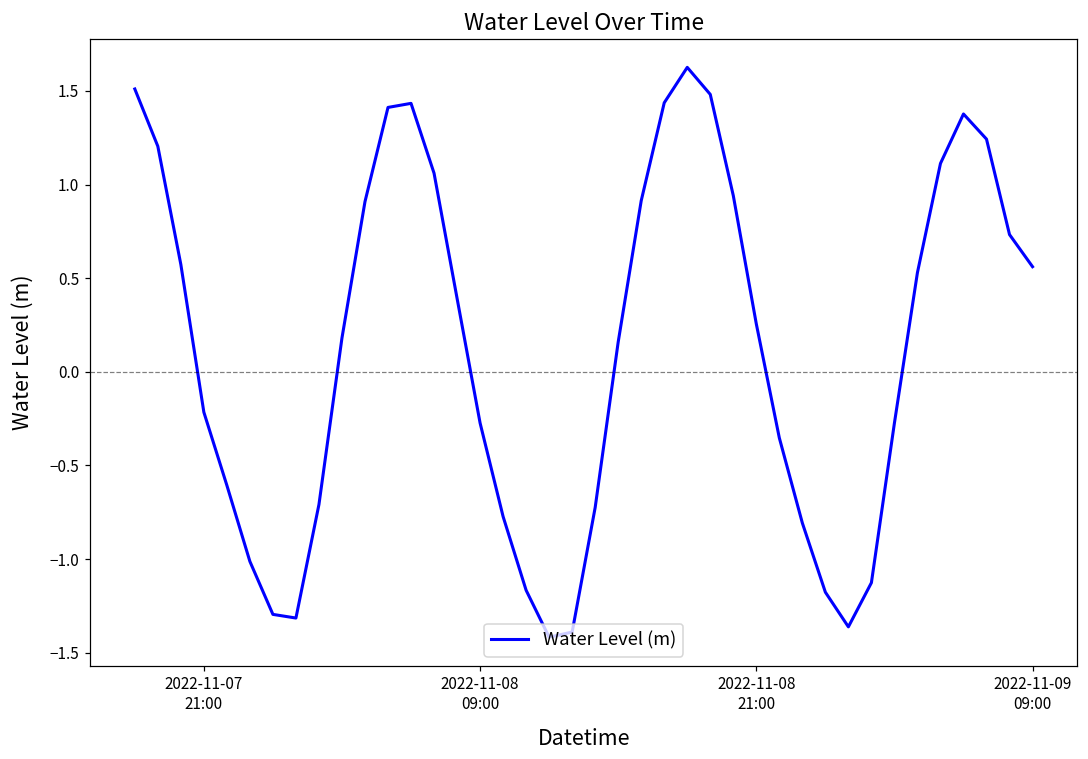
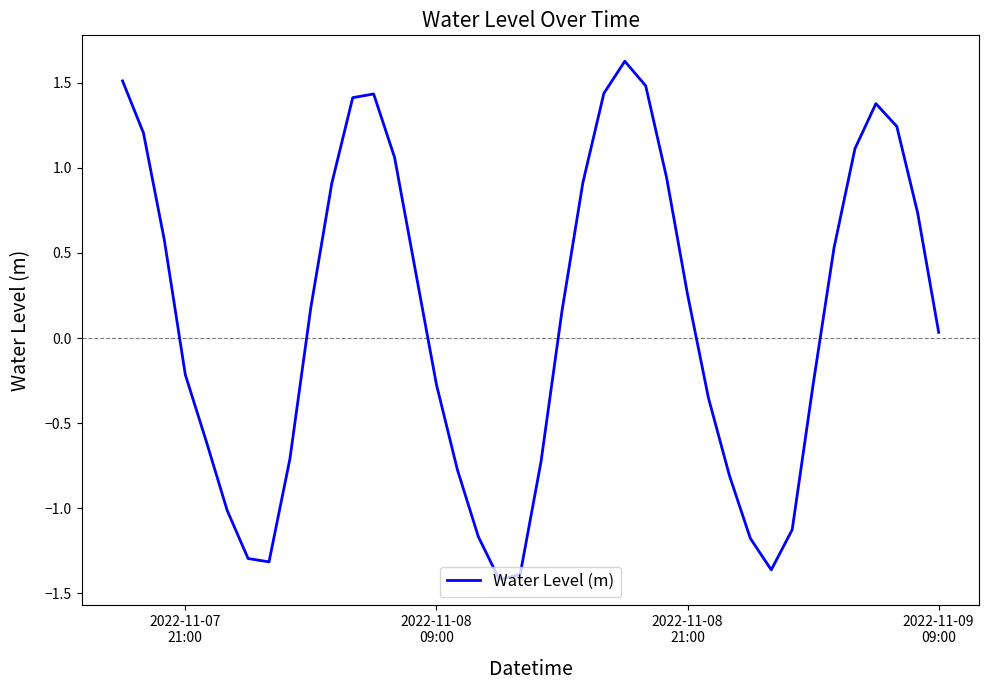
  {
    "2022-11-07 21:00": -0.22,
    "2022-11-08 09:00": -0.27,
    "2022-11-08 21:00": 0.26,
-   "2022-11-09 09:00": 0.56
+   "2022-11-09 09:00": 0.03
  }
